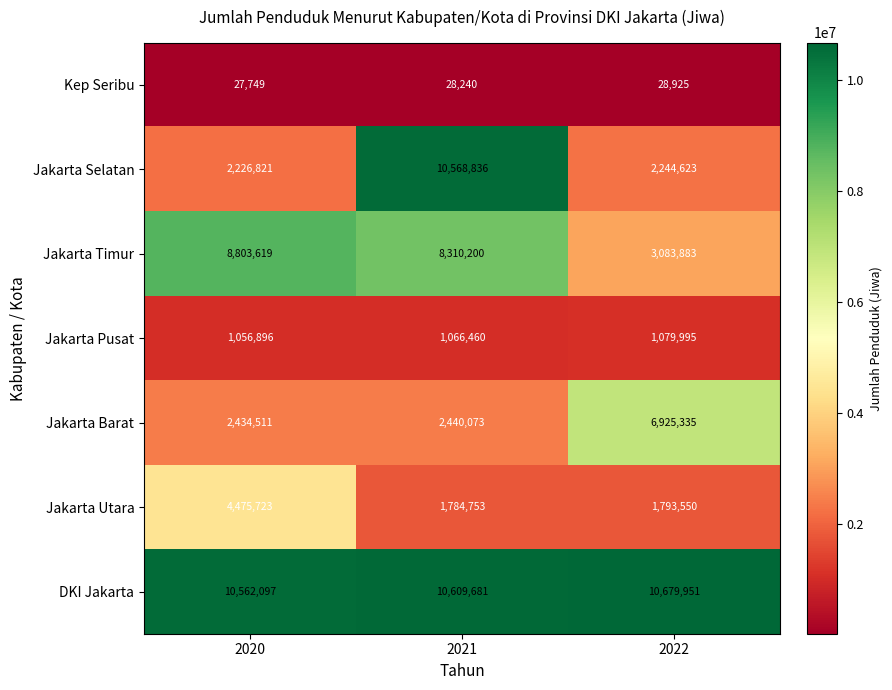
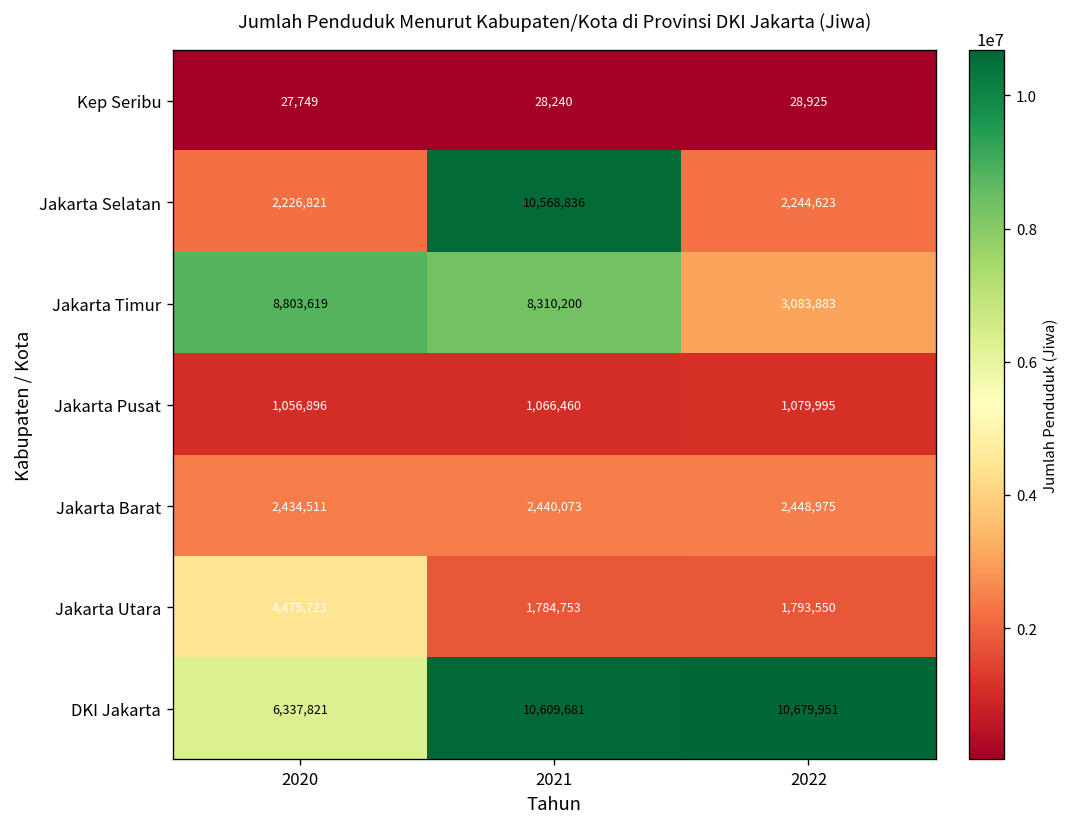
  {
    "Kep Seribu": {
      "2020": "27,749",
      "2021": "28,240",
      "2022": "28,925"
    },
    "Jakarta Selatan": {
      "2020": "2,226,821",
      "2021": "10,568,836",
      "2022": "2,244,623"
    },
    "Jakarta Timur": {
      "2020": "8,803,619",
      "2021": "8,310,200",
      "2022": "3,083,883"
    },
    "Jakarta Pusat": {
      "2020": "1,056,896",
      "2021": "1,066,460",
      "2022": "1,079,995"
    },
    "Jakarta Barat": {
      "2020": "2,434,511",
      "2021": "2,440,073",
-     "2022": "6,925,335"
+     "2022": "2,448,975"
    },
    "Jakarta Utara": {
      "2020": "4,475,723",
      "2021": "1,784,753",
      "2022": "1,793,550"
    },
    "DKI Jakarta": {
-     "2020": "10,562,097",
+     "2020": "6,337,821",
      "2021": "10,609,681",
      "2022": "10,679,951"
    }
  }
